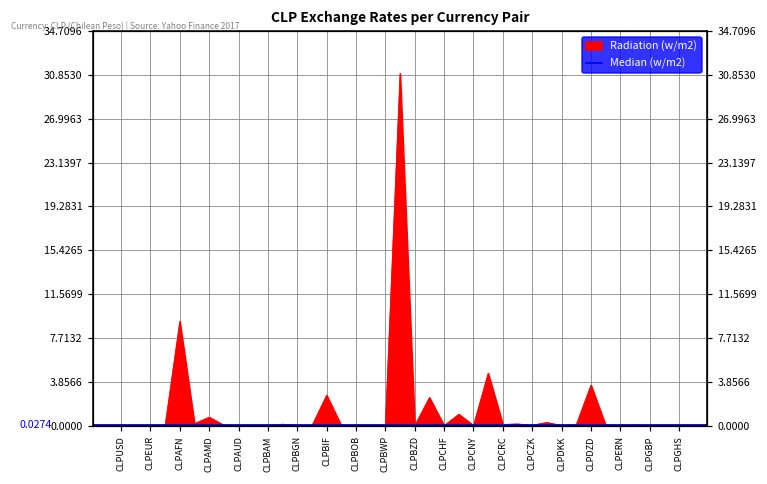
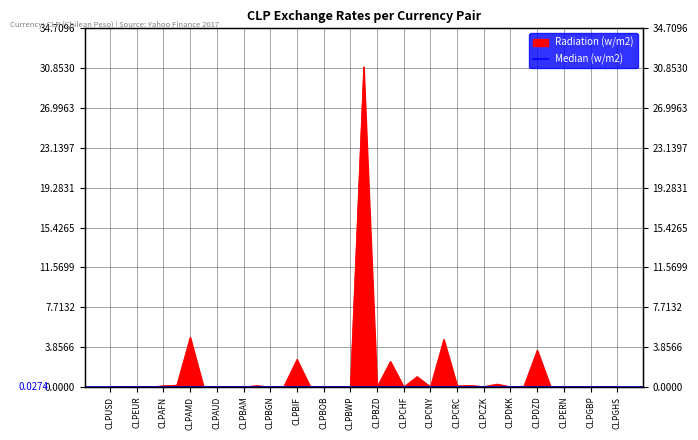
  {
    "CLPUSD": 0.0,
    "CLPEUR": 0.0,
-   "CLPAFN": 9.2,
-   "CLPAMD": 0.7,
+   "CLPAFN": 0.1,
+   "CLPAMD": 4.8,
    "CLPAUD": 0.0,
    "CLPBAM": 0.0,
    "CLPBGN": 0.0,
    "CLPBIF": 2.7,
    "CLPBOB": 0.0,
    "CLPBWP": 0.0,
    "CLPBZD": 0.0,
    "CLPCHF": 0.0,
    "CLPCNY": 0.0,
    "CLPCRC": 0.1,
    "CLPCZK": 0.0,
    "CLPDKK": 0.0,
    "CLPDZD": 3.6,
    "CLPERN": 0.0,
    "CLPGBP": 0.0,
    "CLPGHS": 0.0
  }
